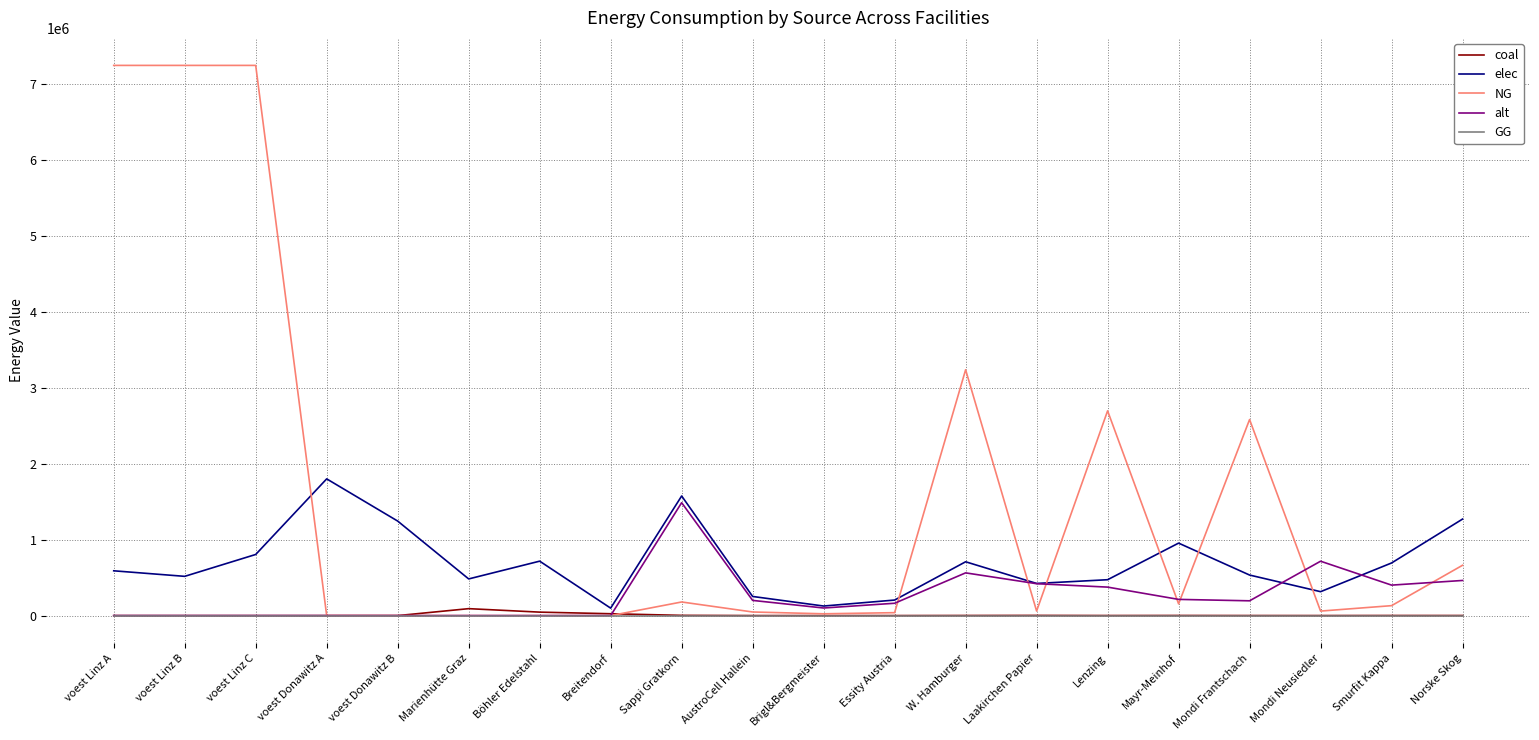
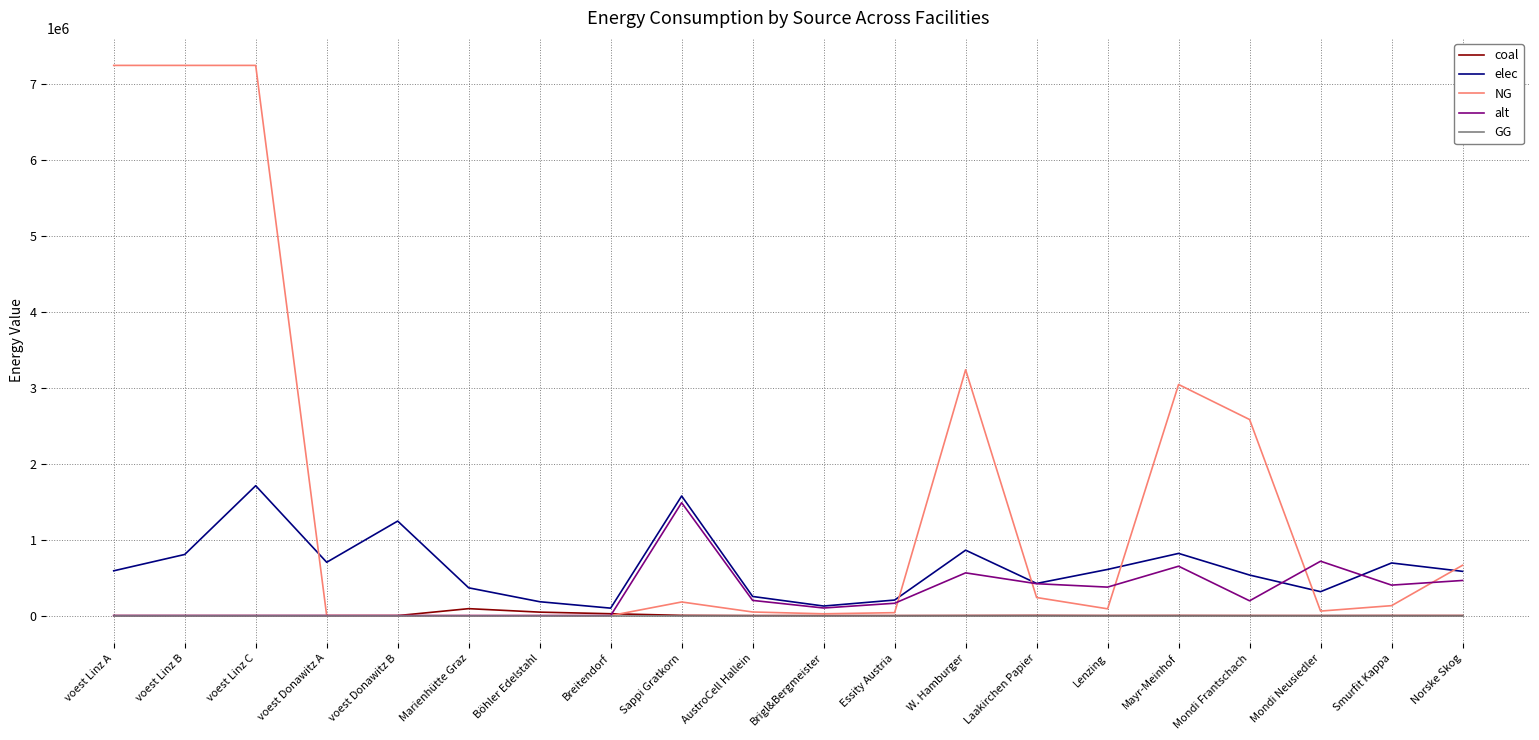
  {
    "coal": {
      "Marienhütte Graz": 100000,
      "Böhler Edelstahl": 0
    },
    "elec": {
      "voest Linz A": 600000,
-     "voest Linz B": 500000,
-     "voest Linz C": 800000,
-     "voest Donawitz A": 1800000,
+     "voest Linz B": 800000,
+     "voest Linz C": 1700000,
+     "voest Donawitz A": 700000,
      "voest Donawitz B": 1200000,
-     "Marienhütte Graz": 500000,
-     "Böhler Edelstahl": 700000,
+     "Marienhütte Graz": 400000,
+     "Böhler Edelstahl": 200000,
      "Breitendorf": 100000,
      "Sappi Gratkorn": 1600000,
      "AustroCell Hallein": 300000,
      "Essity Austria": 200000,
-     "W. Hamburger": 700000,
-     "Lenzing": 500000,
-     "Mayr-Meinhof": 1000000,
+     "W. Hamburger": 900000,
+     "Lenzing": 600000,
+     "Mayr-Meinhof": 800000,
      "Mondi Frantschach": 500000,
      "Mondi Neusiedler": 300000,
      "Smurfit Kappa": 700000,
-     "Norske Skog": 1300000
+     "Norske Skog": 600000
    },
    "NG": {
      "voest Linz A": 7200000,
      "voest Linz B": 7200000,
      "voest Linz C": 7200000,
      "Sappi Gratkorn": 200000,
      "AustroCell Hallein": 0,
      "Essity Austria": 0,
      "W. Hamburger": 3200000,
-     "Laakirchen Papier": 100000,
-     "Lenzing": 2700000,
-     "Mayr-Meinhof": 200000,
+     "Laakirchen Papier": 200000,
+     "Lenzing": 100000,
+     "Mayr-Meinhof": 3000000,
      "Mondi Frantschach": 2600000,
      "Mondi Neusiedler": 100000,
      "Smurfit Kappa": 100000,
      "Norske Skog": 700000
    },
    "alt": {
      "Sappi Gratkorn": 1500000,
      "AustroCell Hallein": 200000,
      "Essity Austria": 200000,
      "W. Hamburger": 600000,
      "Lenzing": 400000,
-     "Mayr-Meinhof": 200000,
+     "Mayr-Meinhof": 600000,
      "Mondi Frantschach": 200000,
      "Mondi Neusiedler": 700000,
      "Smurfit Kappa": 400000,
      "Norske Skog": 500000
    }
  }
